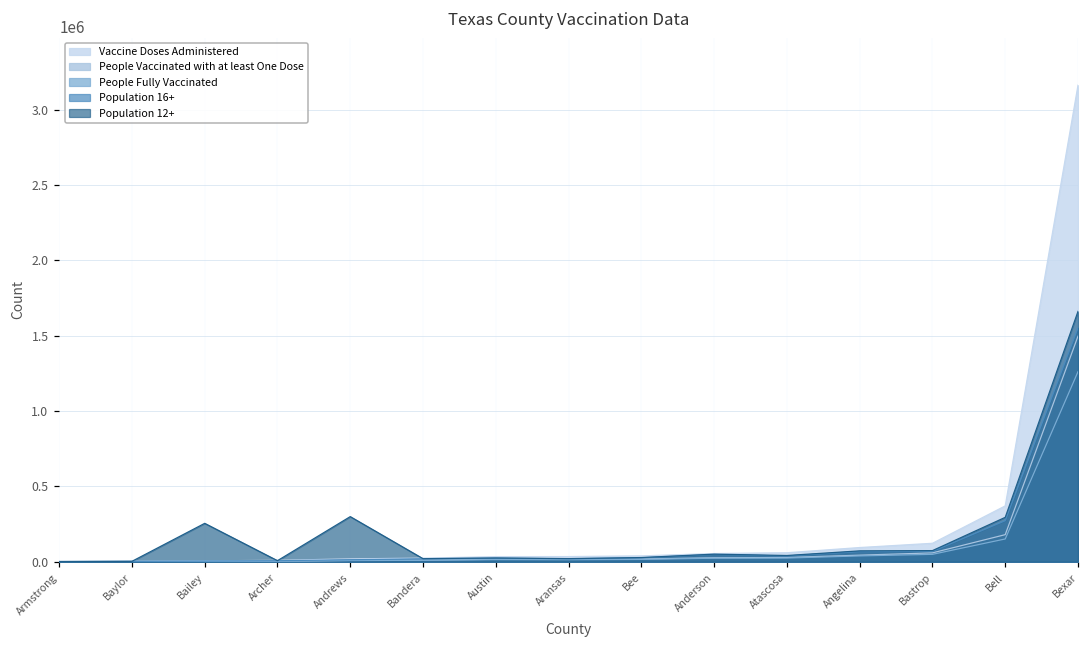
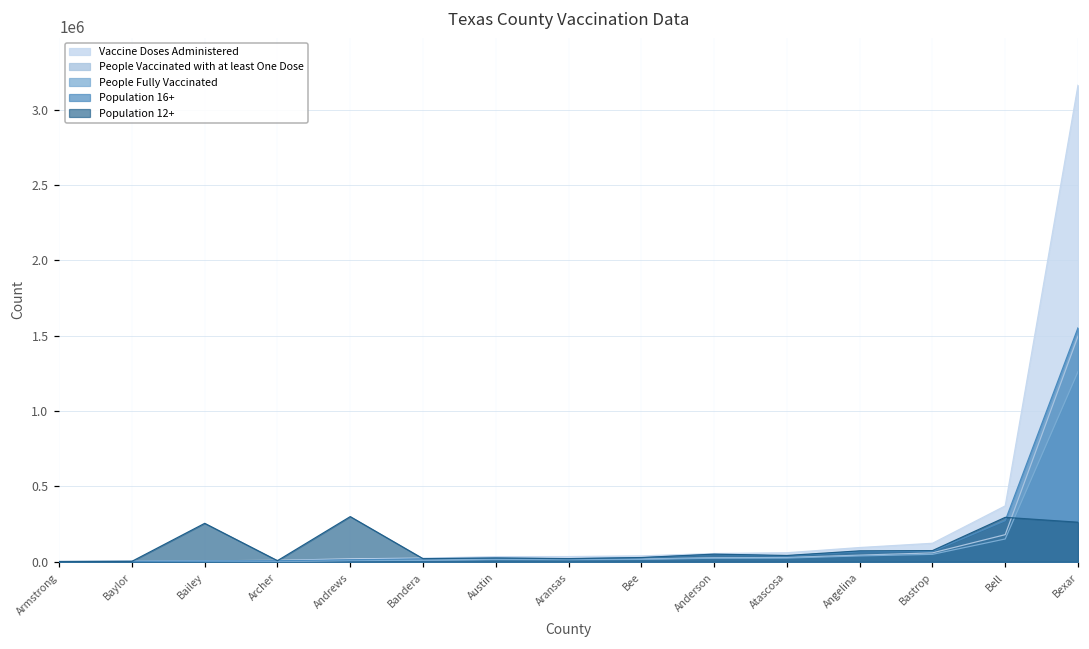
  {
    "Population 12+": {
      "Bailey": 260000,
      "Andrews": 300000,
      "Bell": 290000,
-     "Bexar": 1660000
+     "Bexar": 260000
    }
  }
